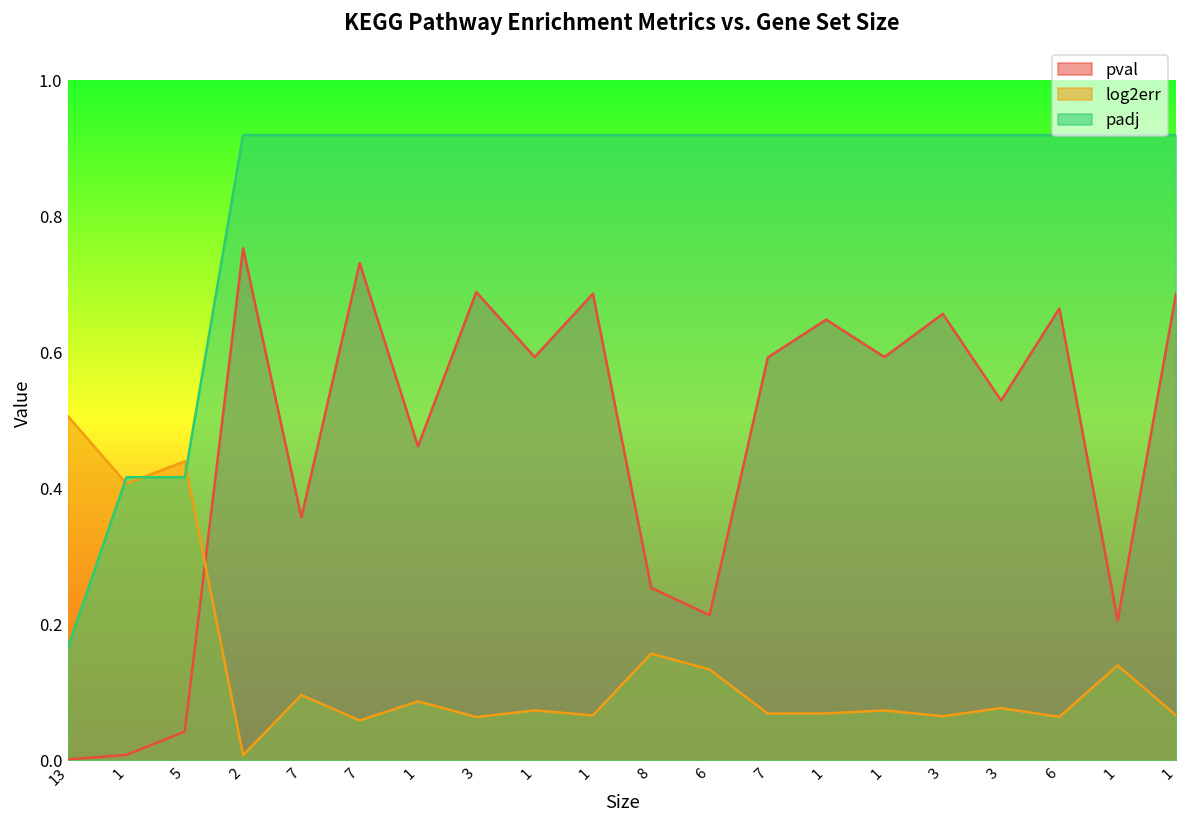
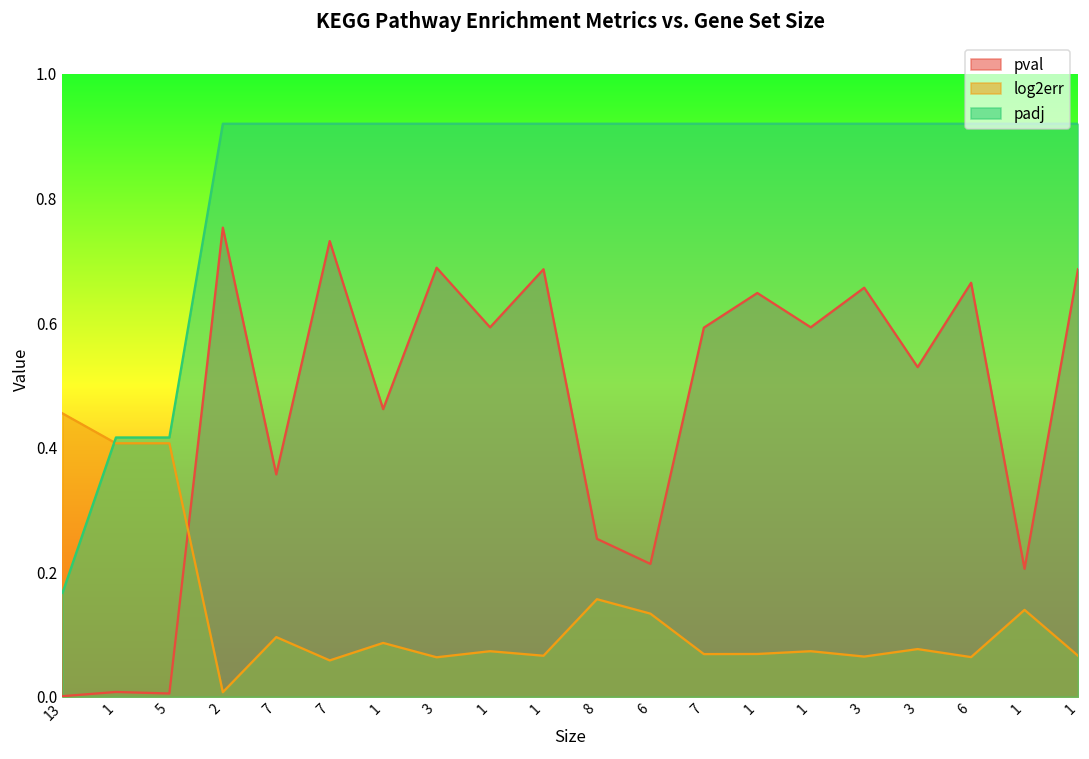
  {
    "pval": {
      "13": 0.00,
-     "5": 0.04,
+     "5": 0.01,
      "2": 0.75,
      "8": 0.25
    },
    "log2err": {
-     "13": 0.51,
-     "5": 0.44,
+     "13": 0.46,
+     "5": 0.41,
      "2": 0.01,
      "8": 0.16
    },
    "padj": {
      "13": 0.17,
      "5": 0.42,
      "2": 0.92,
      "8": 0.92
    }
  }
